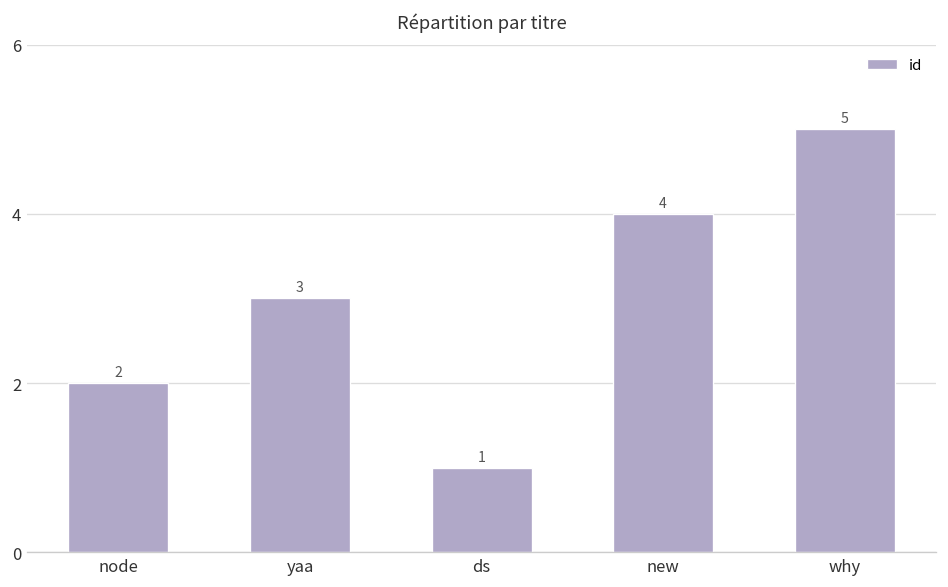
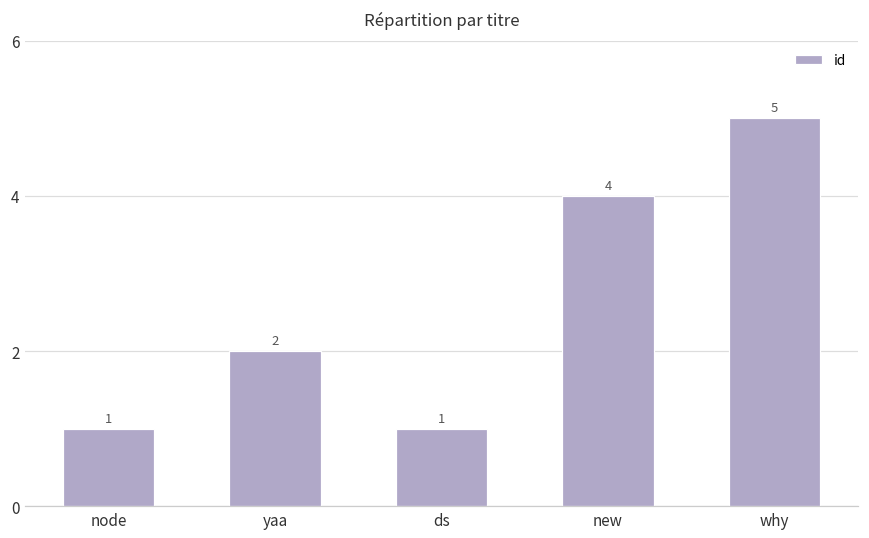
  {
-   "node": 2,
-   "yaa": 3,
+   "node": 1,
+   "yaa": 2,
    "ds": 1,
    "new": 4,
    "why": 5
  }
